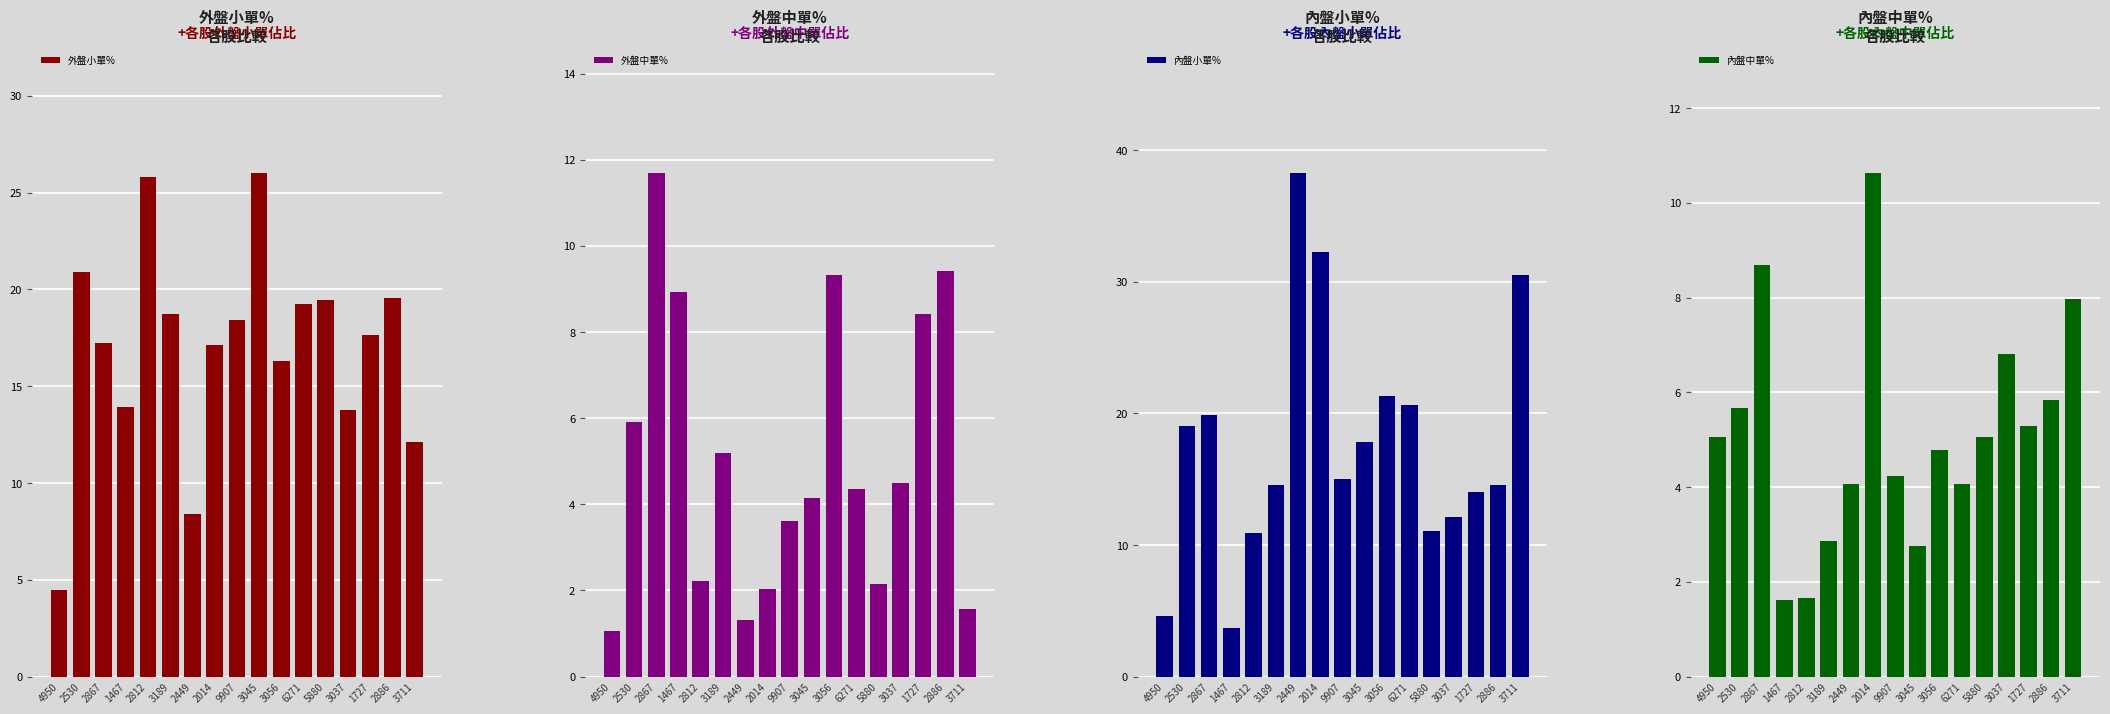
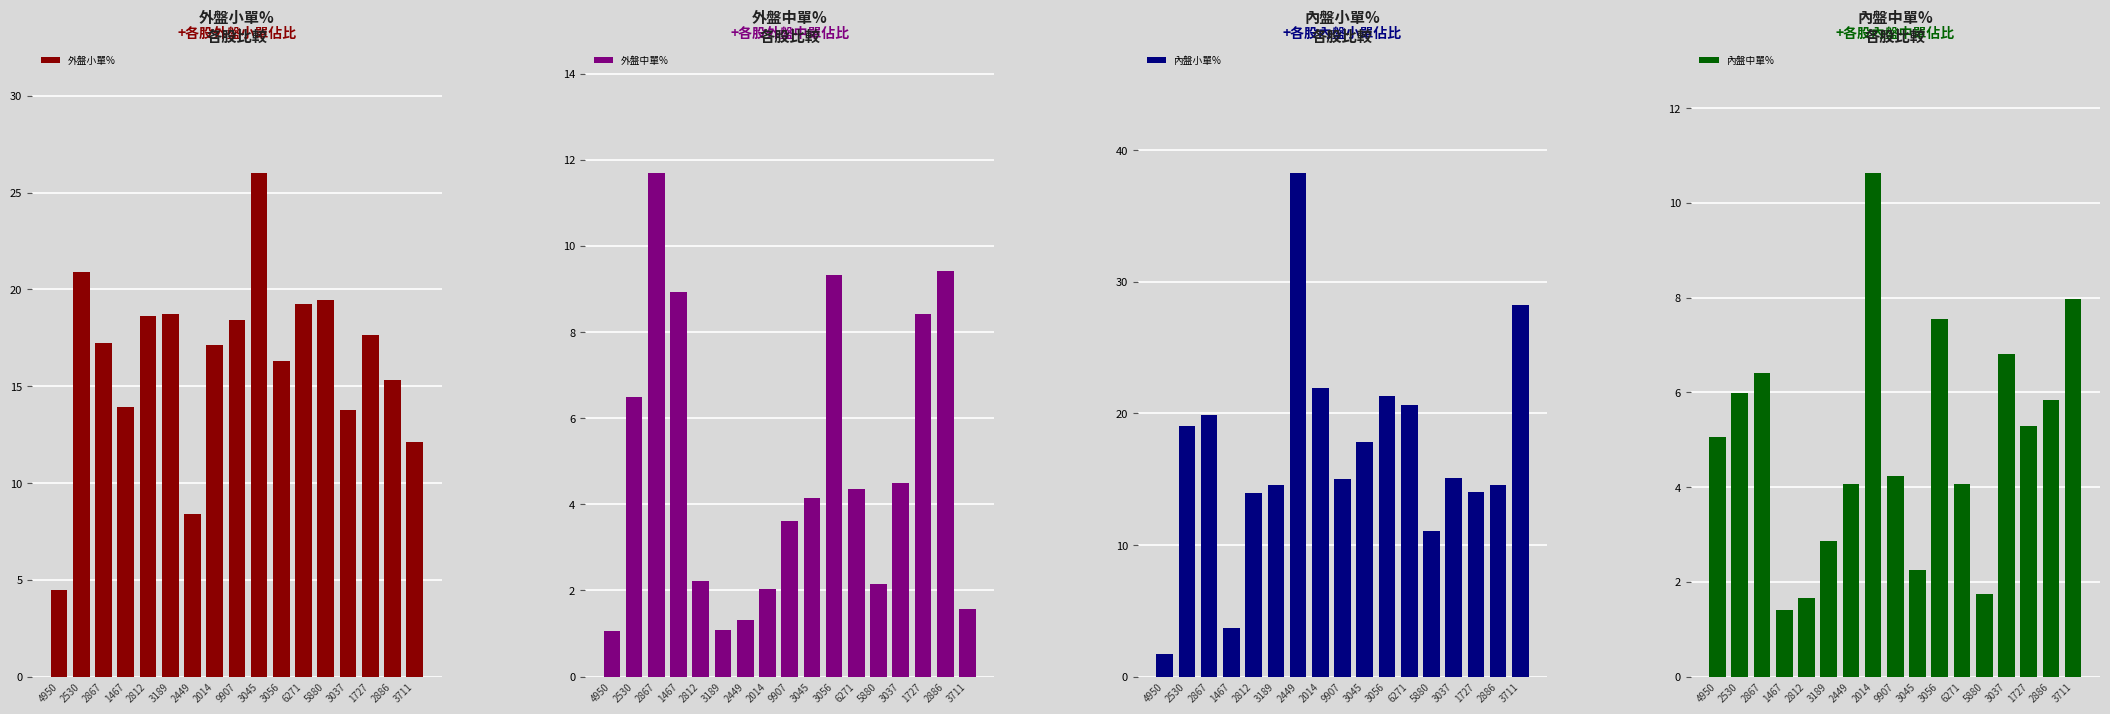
  {
    "外盤小單% 各股比較": {
      "4950": 4.5,
      "2530": 20.9,
      "2867": 17.2,
      "1467": 13.9,
-     "2812": 25.8,
+     "2812": 18.6,
      "3189": 18.7,
      "2449": 8.4,
      "2014": 17.1,
      "9907": 18.4,
      "3045": 26.0,
      "3056": 16.3,
      "6271": 19.3,
      "5880": 19.5,
      "3037": 13.8,
      "1727": 17.6,
-     "2886": 19.5,
+     "2886": 15.3,
      "3711": 12.1
    },
    "外盤中單% 各股比較": {
      "4950": 1.1,
-     "2530": 5.9,
+     "2530": 6.5,
      "2867": 11.7,
      "1467": 8.9,
      "2812": 2.2,
-     "3189": 5.2,
+     "3189": 1.1,
      "2449": 1.3,
      "2014": 2.0,
      "9907": 3.6,
      "3045": 4.1,
      "3056": 9.3,
      "6271": 4.4,
      "5880": 2.1,
      "3037": 4.5,
      "1727": 8.4,
      "2886": 9.4,
      "3711": 1.6
    },
    "內盤小單% 各股比較": {
-     "4950": 4.6,
+     "4950": 1.7,
      "2530": 19.1,
      "2867": 19.9,
      "1467": 3.7,
-     "2812": 10.9,
+     "2812": 14.0,
      "3189": 14.5,
      "2449": 38.3,
-     "2014": 32.3,
+     "2014": 21.9,
      "9907": 15.0,
      "3045": 17.8,
      "3056": 21.4,
      "6271": 20.7,
      "5880": 11.1,
-     "3037": 12.2,
+     "3037": 15.1,
      "1727": 14.0,
      "2886": 14.6,
-     "3711": 30.5
+     "3711": 28.3
    },
    "內盤中單% 各股比較": {
      "4950": 5.1,
-     "2530": 5.7,
-     "2867": 8.7,
-     "1467": 1.6,
+     "2530": 6.0,
+     "2867": 6.4,
+     "1467": 1.4,
      "2812": 1.7,
      "3189": 2.9,
      "2449": 4.1,
      "2014": 10.6,
      "9907": 4.2,
-     "3045": 2.8,
-     "3056": 4.8,
+     "3045": 2.2,
+     "3056": 7.5,
      "6271": 4.1,
-     "5880": 5.1,
+     "5880": 1.8,
      "3037": 6.8,
      "1727": 5.3,
      "2886": 5.8,
      "3711": 8.0
    }
  }
